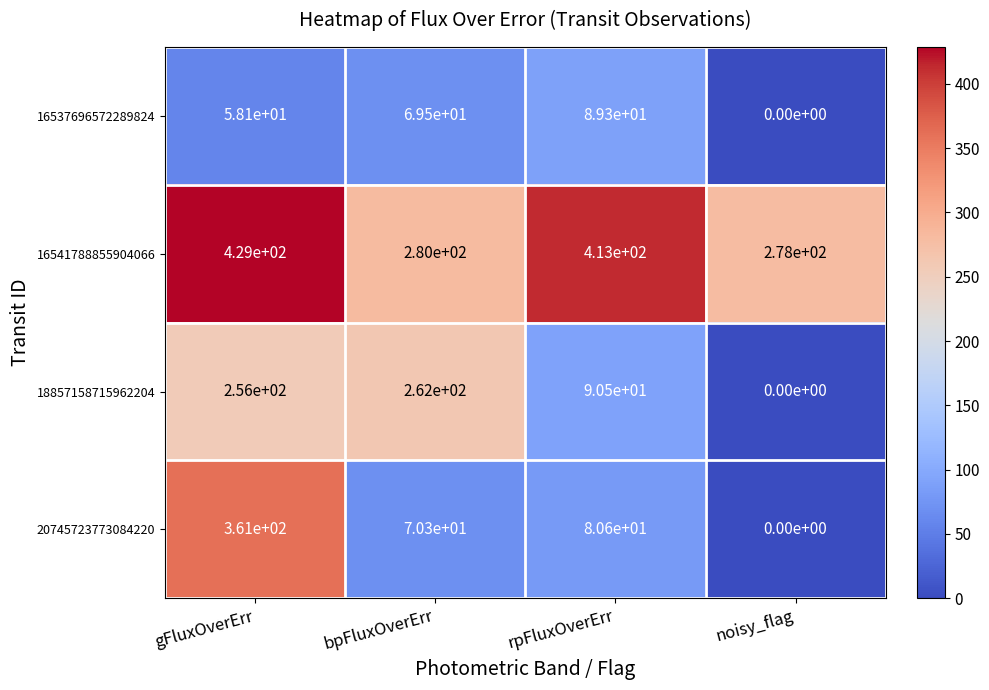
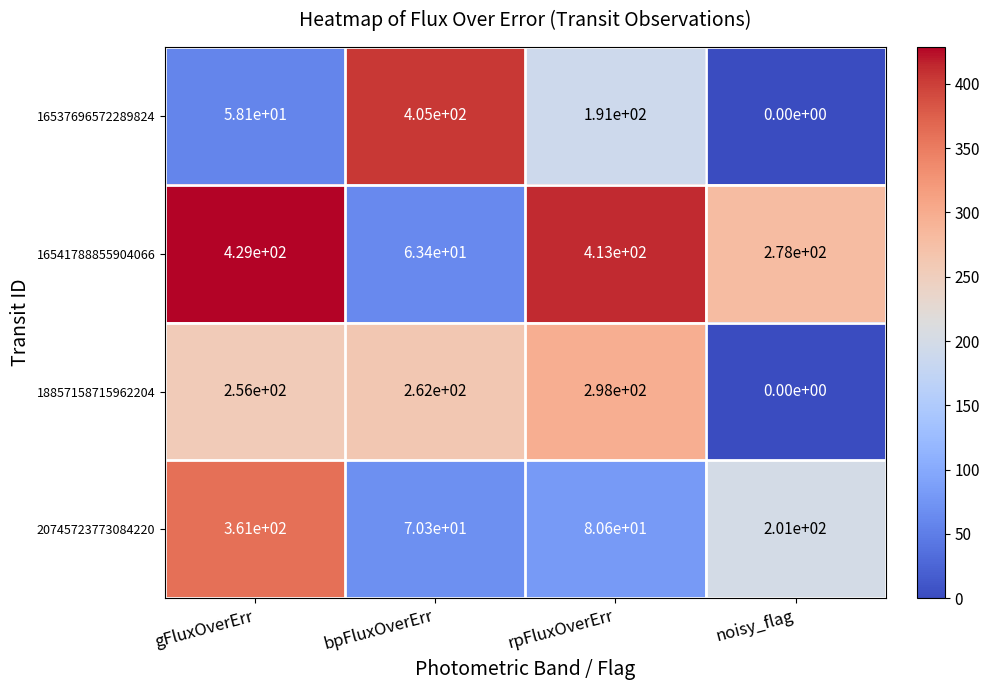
  {
    "16537696572289824": {
      "gFluxOverErr": "5.81e+01",
-     "bpFluxOverErr": "6.95e+01",
-     "rpFluxOverErr": "8.93e+01",
+     "bpFluxOverErr": "4.05e+02",
+     "rpFluxOverErr": "1.91e+02",
      "noisy_flag": "0.00e+00"
    },
    "16541788855904066": {
      "gFluxOverErr": "4.29e+02",
-     "bpFluxOverErr": "2.80e+02",
+     "bpFluxOverErr": "6.34e+01",
      "rpFluxOverErr": "4.13e+02",
      "noisy_flag": "2.78e+02"
    },
    "18857158715962204": {
      "gFluxOverErr": "2.56e+02",
      "bpFluxOverErr": "2.62e+02",
-     "rpFluxOverErr": "9.05e+01",
+     "rpFluxOverErr": "2.98e+02",
      "noisy_flag": "0.00e+00"
    },
    "20745723773084220": {
      "gFluxOverErr": "3.61e+02",
      "bpFluxOverErr": "7.03e+01",
      "rpFluxOverErr": "8.06e+01",
-     "noisy_flag": "0.00e+00"
+     "noisy_flag": "2.01e+02"
    }
  }
